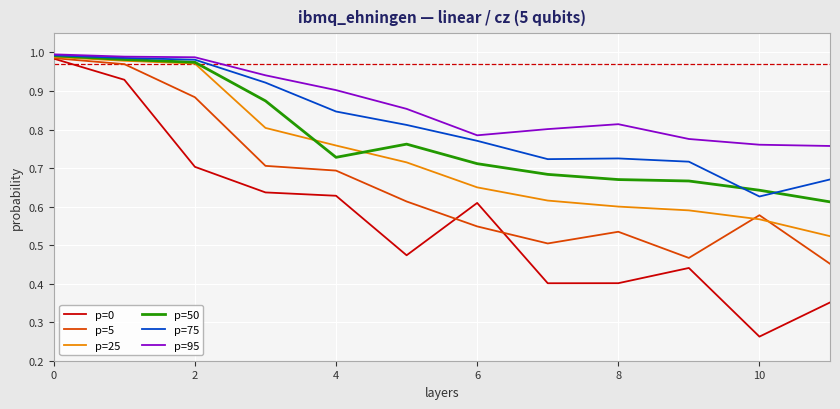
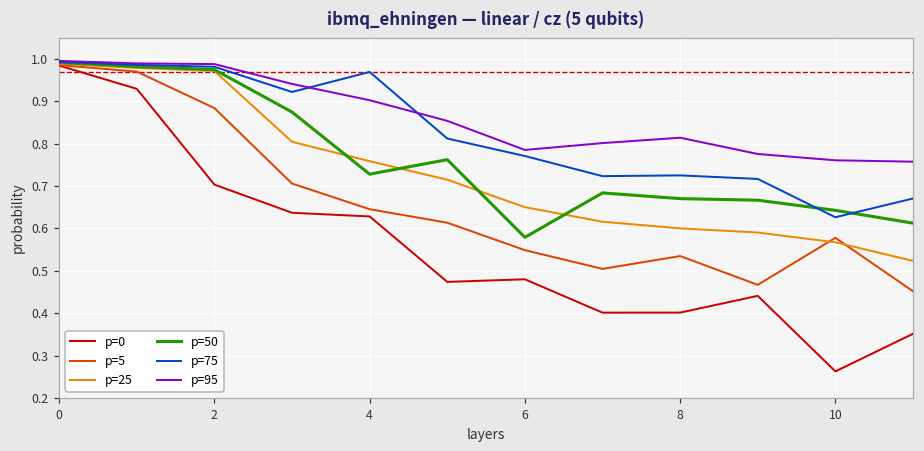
  {
    "p=0": {
      "2": 0.70,
      "4": 0.63,
-     "6": 0.61,
+     "6": 0.48,
      "8": 0.40,
      "10": 0.26
    },
    "p=5": {
      "2": 0.88,
-     "4": 0.69,
+     "4": 0.65,
      "6": 0.55,
      "8": 0.53,
      "10": 0.58
    },
    "p=25": {
      "4": 0.76,
      "6": 0.65,
      "8": 0.60,
      "10": 0.57
    },
    "p=50": {
      "4": 0.73,
-     "6": 0.71,
+     "6": 0.58,
      "8": 0.67,
      "10": 0.64
    },
    "p=75": {
-     "4": 0.85,
+     "4": 0.97,
      "6": 0.77,
      "8": 0.72,
      "10": 0.63
    },
    "p=95": {
      "4": 0.90,
      "6": 0.78,
      "8": 0.81,
      "10": 0.76
    }
  }
